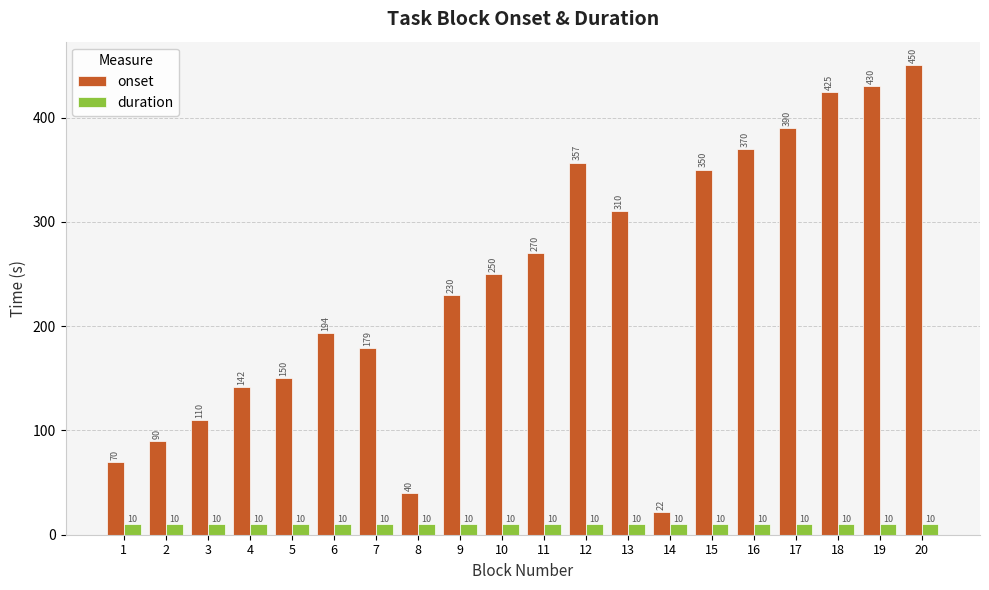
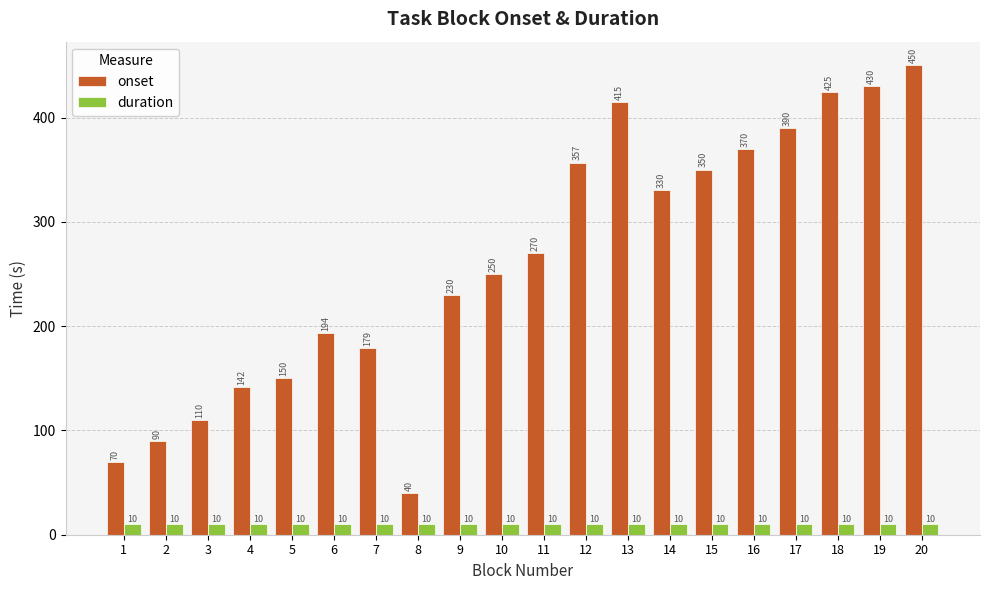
  {
    "onset": {
      "1": 70,
      "2": 90,
      "3": 110,
      "4": 142,
      "5": 150,
      "6": 194,
      "7": 179,
      "8": 40,
      "9": 230,
      "10": 250,
      "11": 270,
      "12": 357,
-     "13": 310,
-     "14": 22,
+     "13": 415,
+     "14": 330,
      "15": 350,
      "16": 370,
      "17": 390,
      "18": 425,
      "19": 430,
      "20": 450
    },
    "duration": {
      "1": 10,
      "2": 10,
      "3": 10,
      "4": 10,
      "5": 10,
      "6": 10,
      "7": 10,
      "8": 10,
      "9": 10,
      "10": 10,
      "11": 10,
      "12": 10,
      "13": 10,
      "14": 10,
      "15": 10,
      "16": 10,
      "17": 10,
      "18": 10,
      "19": 10,
      "20": 10
    }
  }
